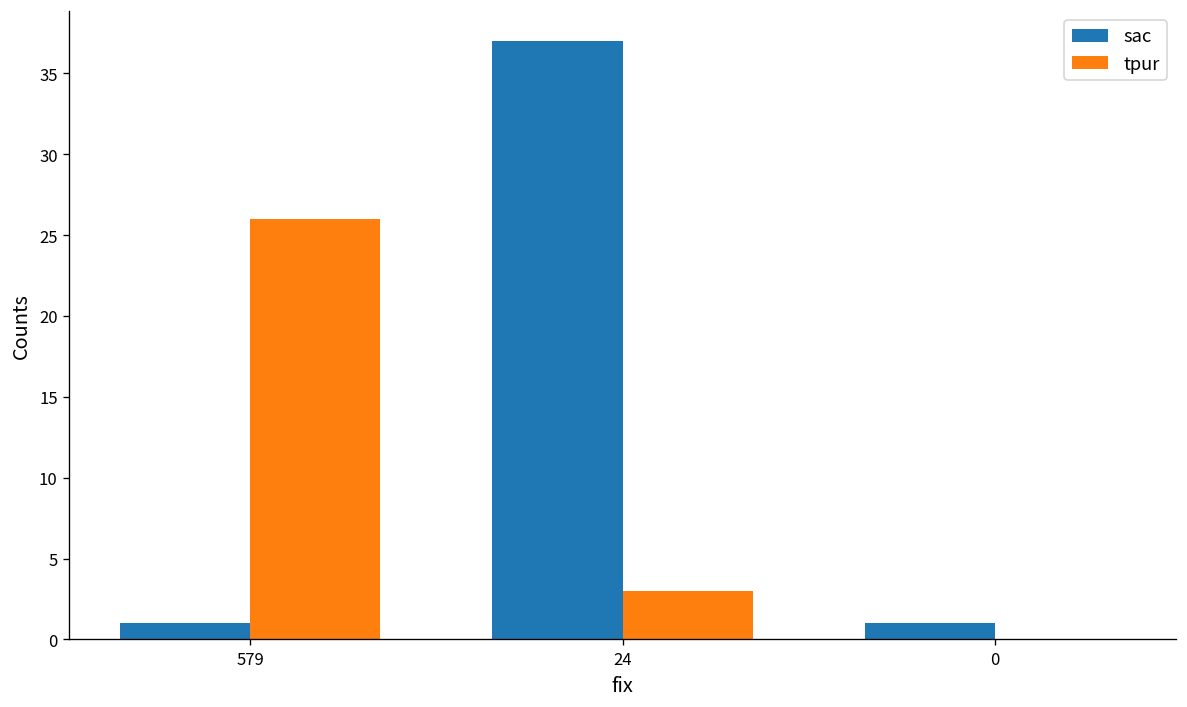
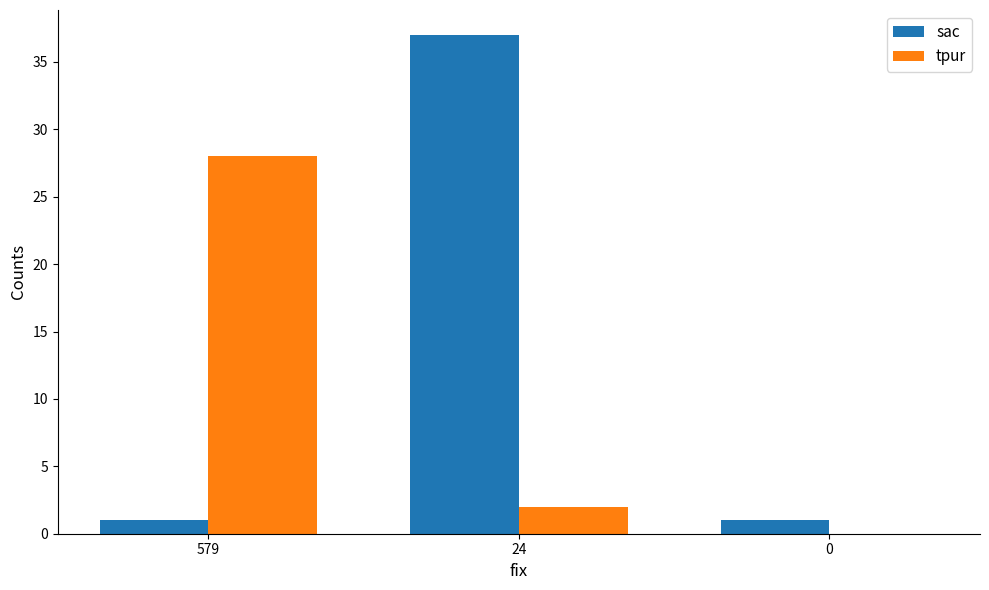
  {
    "sac": {
      "579": 1,
      "24": 37,
      "0": 1
    },
    "tpur": {
-     "579": 26,
-     "24": 3,
+     "579": 28,
+     "24": 2,
      "0": 0
    }
  }
